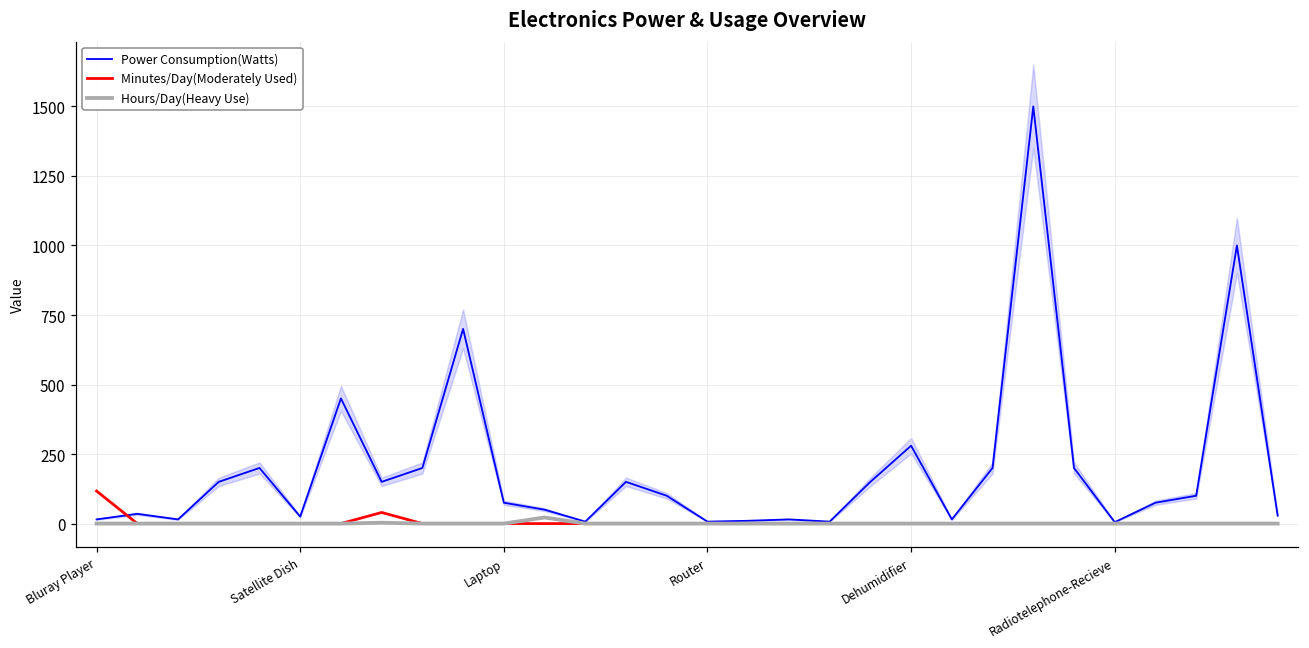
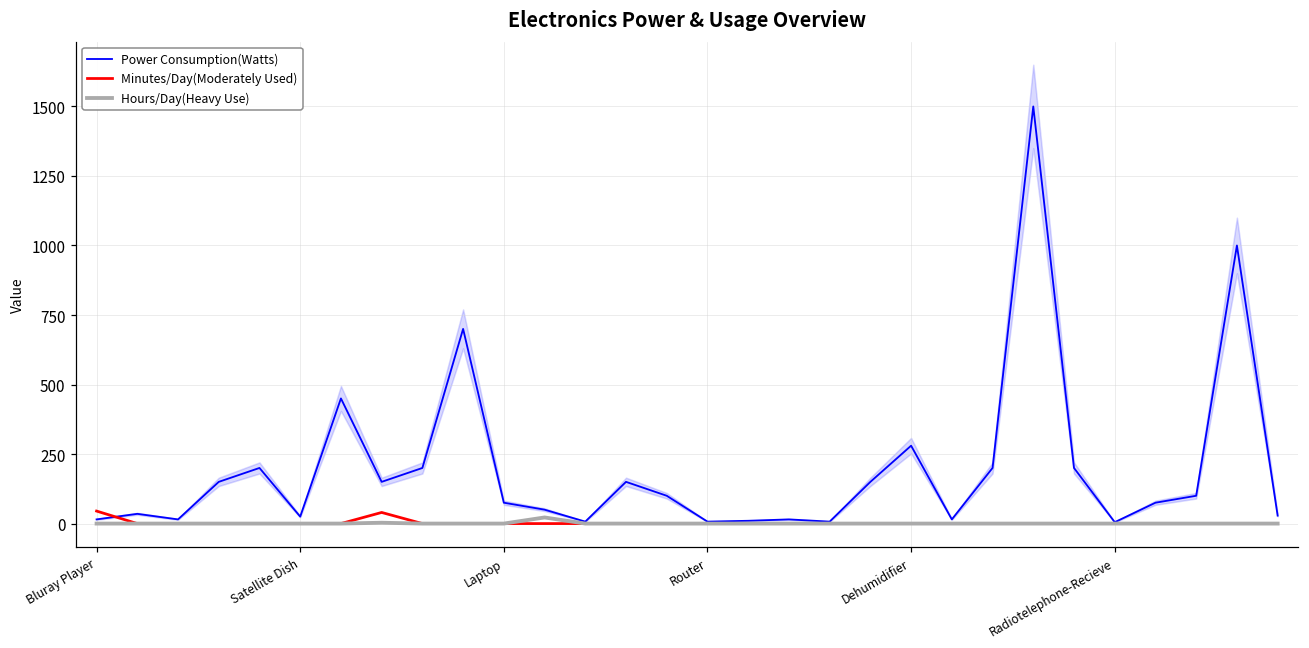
  {
    "Minutes/Day(Moderately Used)": {
-     "Bluray Player": 120
+     "Bluray Player": 50
    },
    "Hours/Day(Heavy Use)": {
      "Bluray Player": 0
    }
  }
